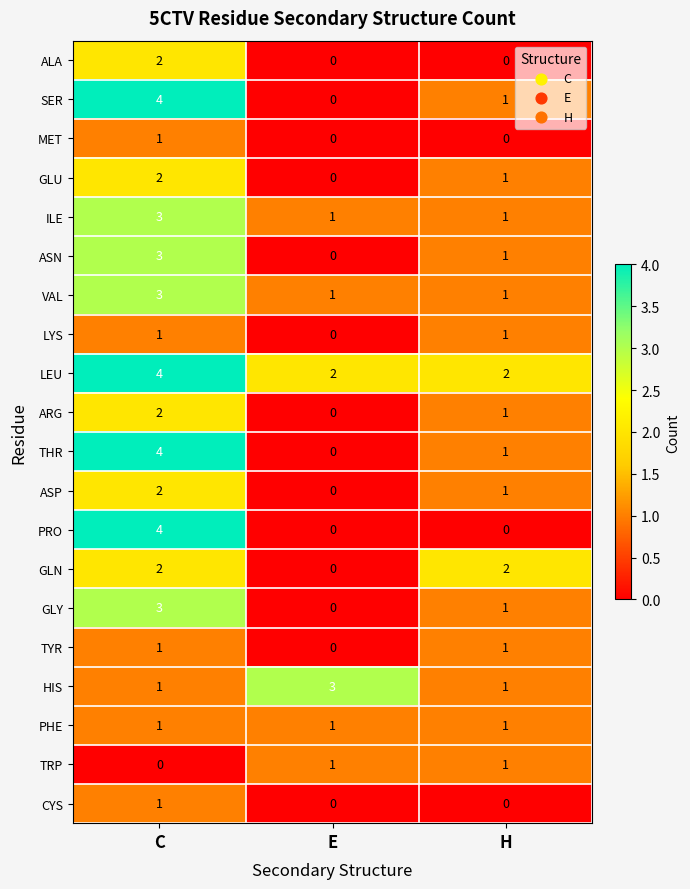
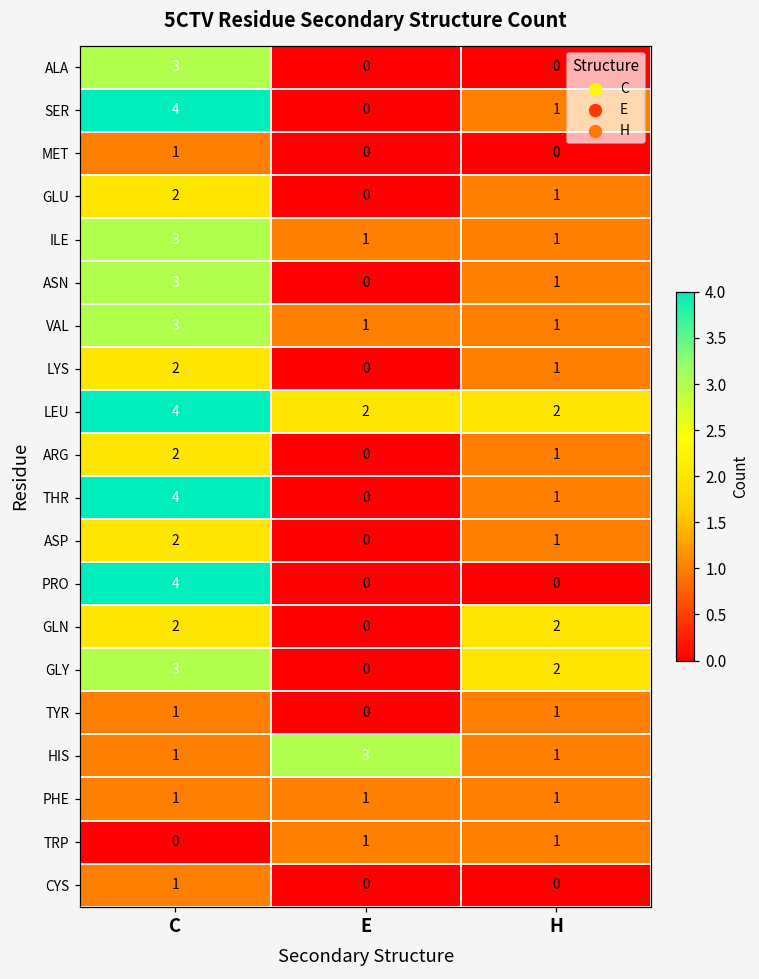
  {
    "ALA": {
-     "C": 2,
+     "C": 3,
      "E": 0,
      "H": 0
    },
    "SER": {
      "C": 4,
      "E": 0,
      "H": 1
    },
    "MET": {
      "C": 1,
      "E": 0,
      "H": 0
    },
    "GLU": {
      "C": 2,
      "E": 0,
      "H": 1
    },
    "ILE": {
      "C": 3,
      "E": 1,
      "H": 1
    },
    "ASN": {
      "C": 3,
      "E": 0,
      "H": 1
    },
    "VAL": {
      "C": 3,
      "E": 1,
      "H": 1
    },
    "LYS": {
-     "C": 1,
+     "C": 2,
      "E": 0,
      "H": 1
    },
    "LEU": {
      "C": 4,
      "E": 2,
      "H": 2
    },
    "ARG": {
      "C": 2,
      "E": 0,
      "H": 1
    },
    "THR": {
      "C": 4,
      "E": 0,
      "H": 1
    },
    "ASP": {
      "C": 2,
      "E": 0,
      "H": 1
    },
    "PRO": {
      "C": 4,
      "E": 0,
      "H": 0
    },
    "GLN": {
      "C": 2,
      "E": 0,
      "H": 2
    },
    "GLY": {
      "C": 3,
      "E": 0,
-     "H": 1
+     "H": 2
    },
    "TYR": {
      "C": 1,
      "E": 0,
      "H": 1
    },
    "HIS": {
      "C": 1,
      "E": 3,
      "H": 1
    },
    "PHE": {
      "C": 1,
      "E": 1,
      "H": 1
    },
    "TRP": {
      "C": 0,
      "E": 1,
      "H": 1
    },
    "CYS": {
      "C": 1,
      "E": 0,
      "H": 0
    }
  }
